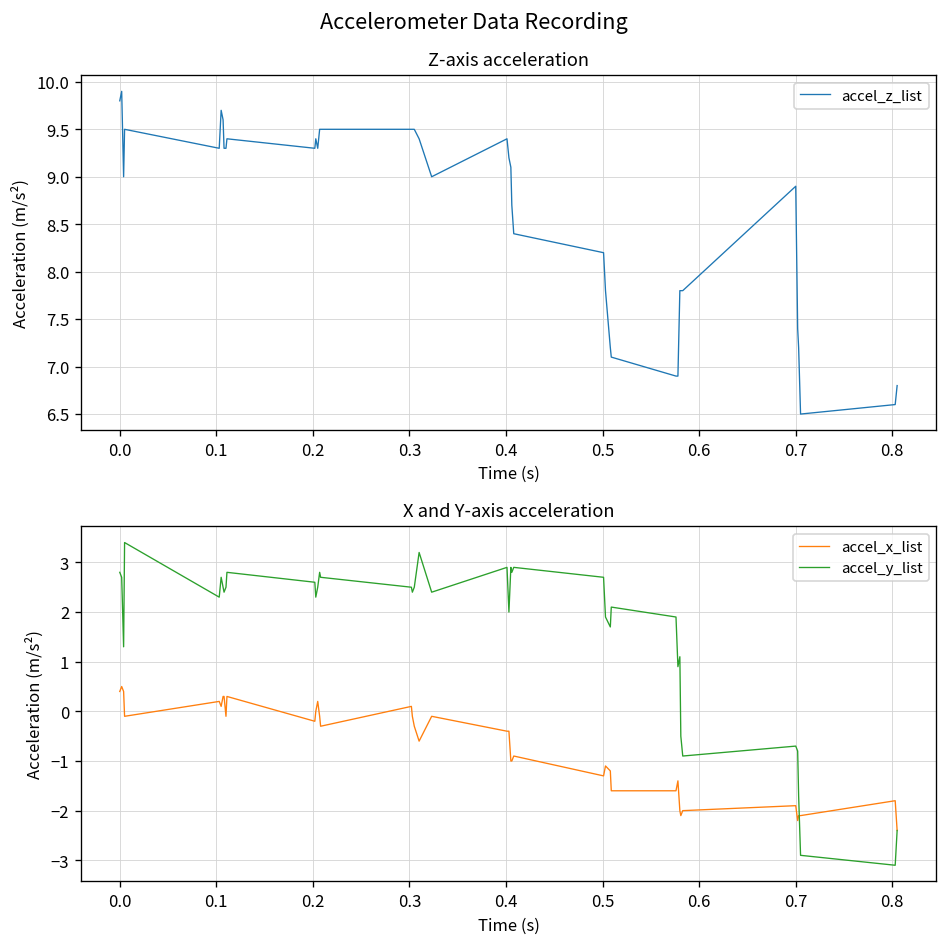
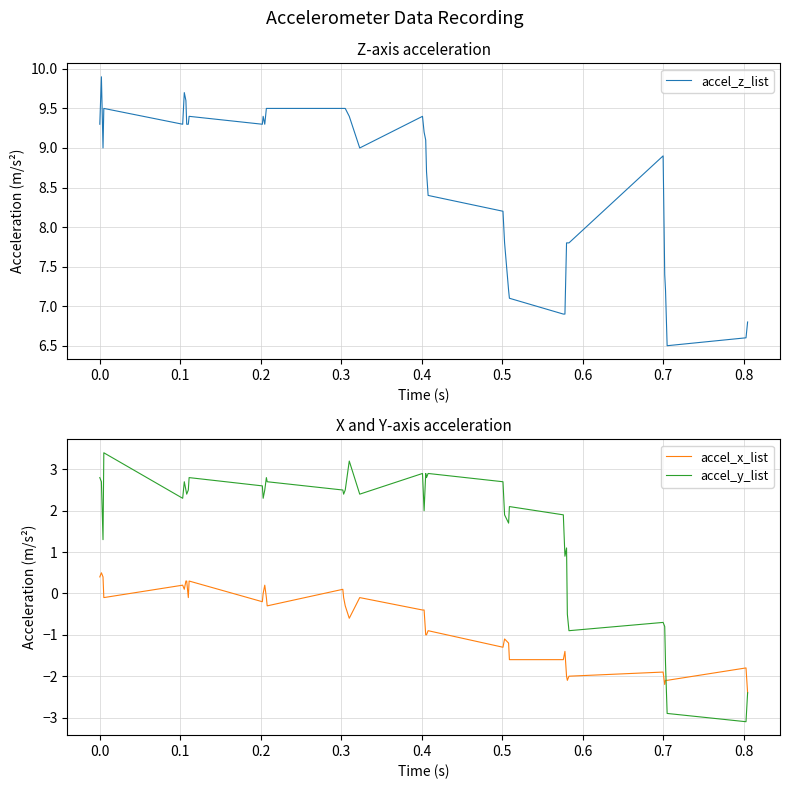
  {
    "Z-axis acceleration": {
-     "0.0": 9.8,
+     "0.0": 9.3,
      "0.7": 8.9
    },
    "X and Y-axis acceleration": {
      "accel_x_list": {
        "0.0": 0.4,
        "0.7": -1.9
      },
      "accel_y_list": {
        "0.0": 2.8,
        "0.7": -0.7
      }
    }
  }
